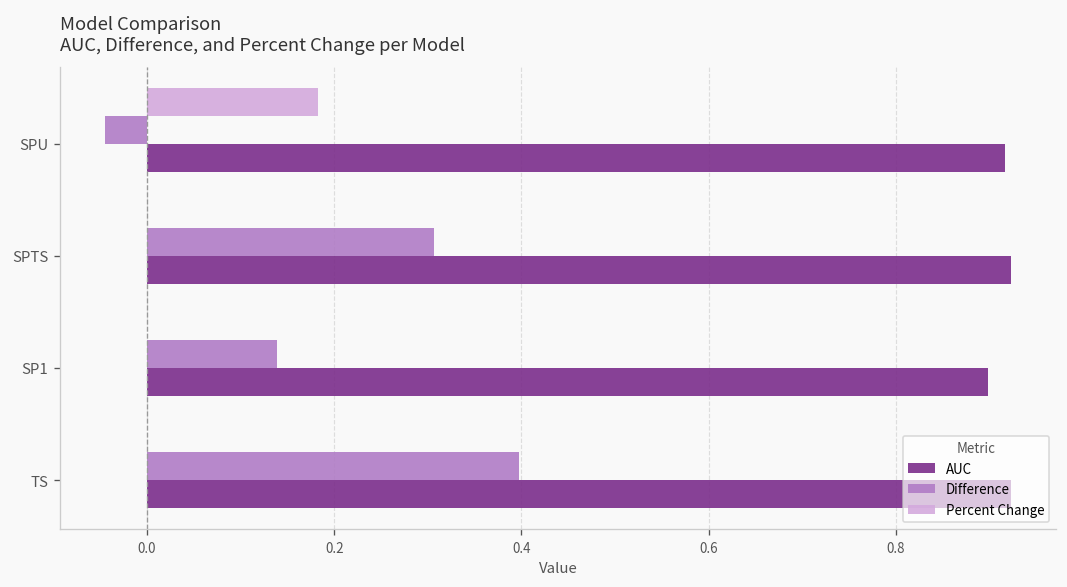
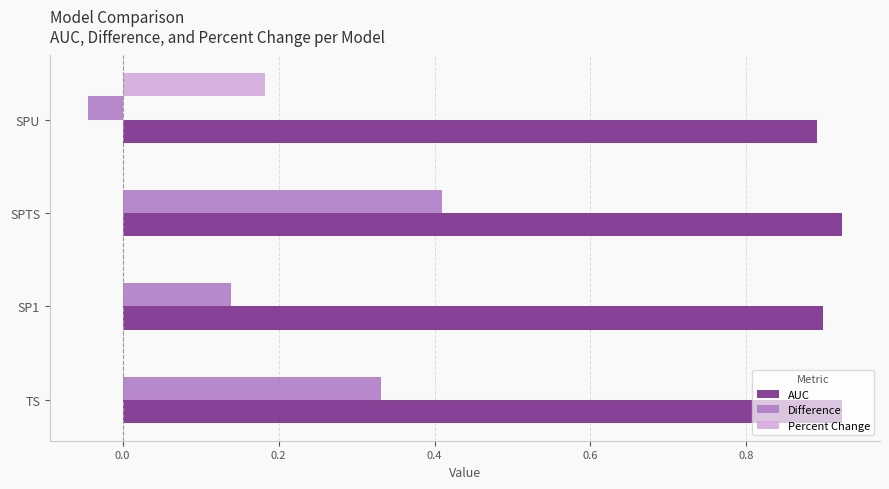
  {
    "AUC": {
-     "SPU": 0.92,
+     "SPU": 0.89,
      "SPTS": 0.92,
      "SP1": 0.90
    },
    "Difference": {
      "SPU": -0.04,
-     "SPTS": 0.31,
+     "SPTS": 0.41,
      "SP1": 0.14,
-     "TS": 0.40
+     "TS": 0.33
    },
    "Percent Change": {
      "SPU": 0.18,
      "SPTS": 0.00,
      "SP1": 0.00,
      "TS": 0.00
    }
  }
